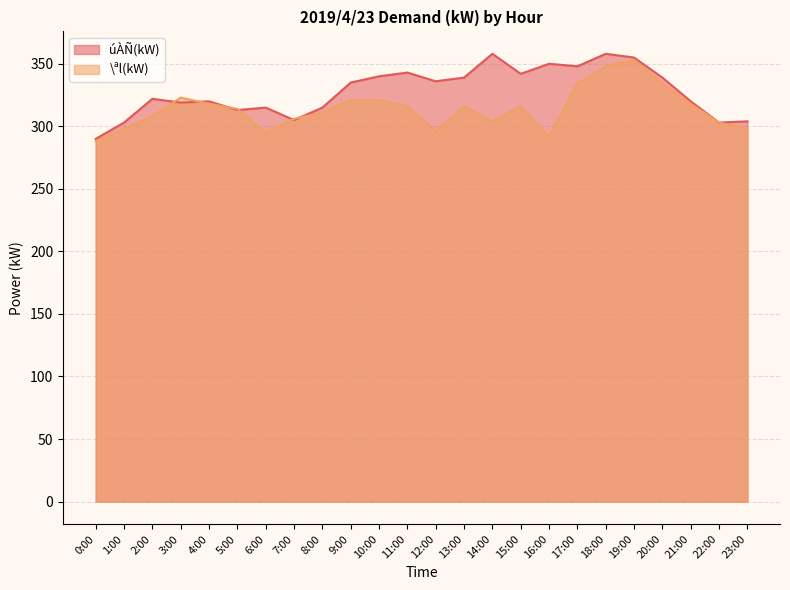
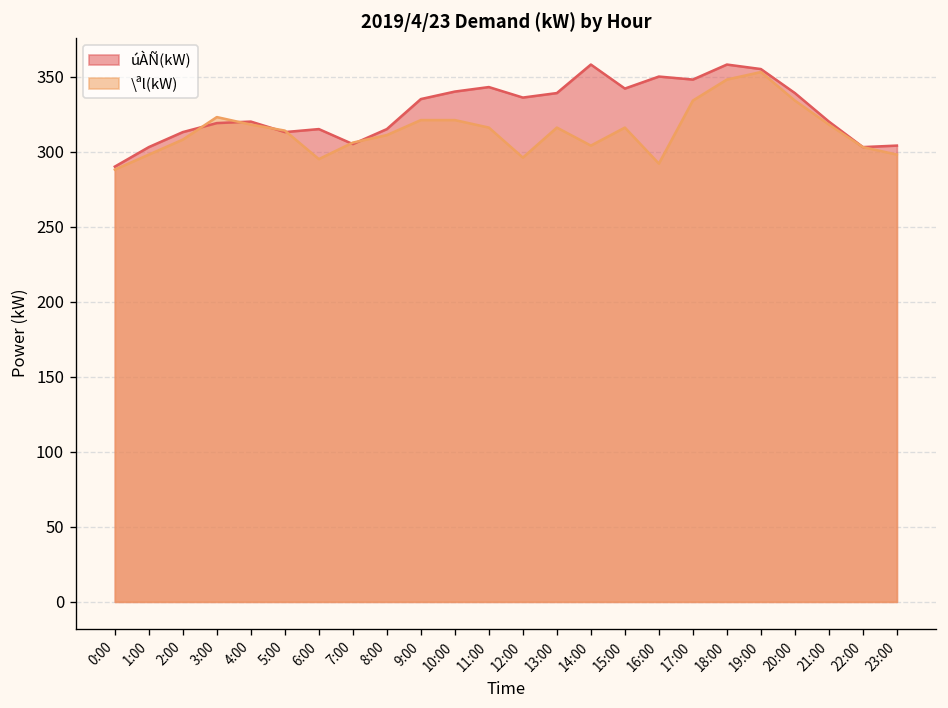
  {
    "úÀÑ(kW)": {
      "1:00": 303,
-     "2:00": 322,
+     "2:00": 313,
      "3:00": 319,
      "6:00": 315,
      "8:00": 315,
      "9:00": 335,
      "10:00": 340,
      "11:00": 343,
      "12:00": 336,
      "13:00": 339,
      "14:00": 358,
      "15:00": 342,
      "16:00": 350,
      "17:00": 348,
      "18:00": 358,
      "20:00": 339,
      "23:00": 304
    },
    "\\ªl(kW)": {
      "1:00": 298,
      "2:00": 308,
      "3:00": 323,
      "6:00": 295,
      "8:00": 311,
      "9:00": 321,
      "10:00": 321,
      "11:00": 316,
      "12:00": 296,
      "13:00": 316,
      "14:00": 304,
      "15:00": 316,
      "16:00": 292,
      "17:00": 334,
      "18:00": 348,
      "20:00": 334,
      "23:00": 298
    }
  }
